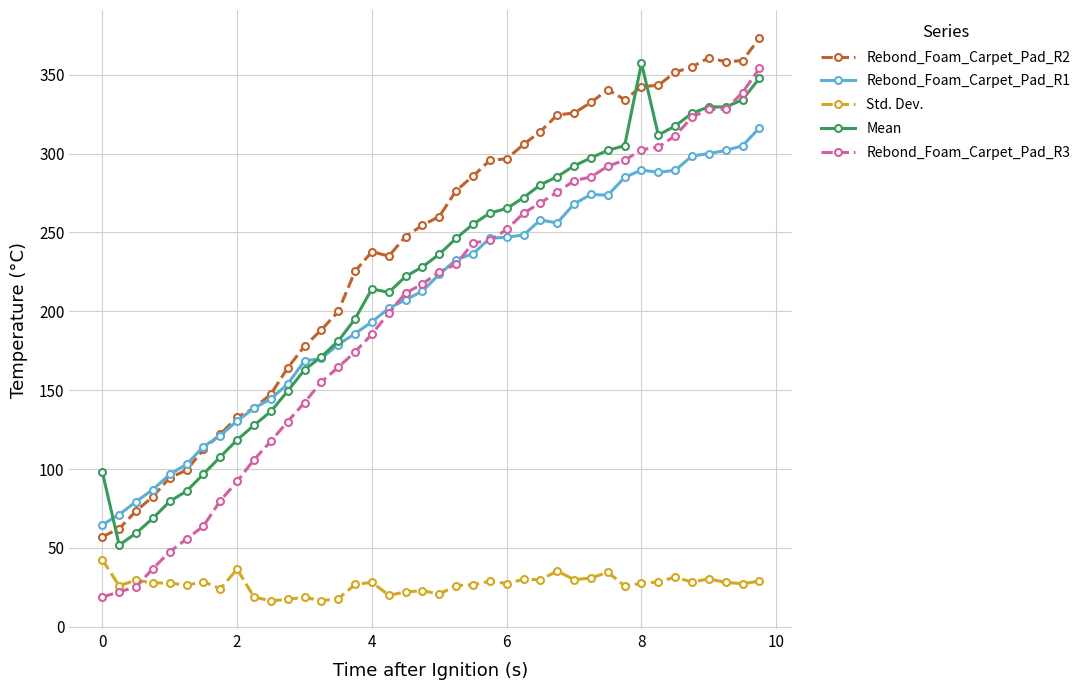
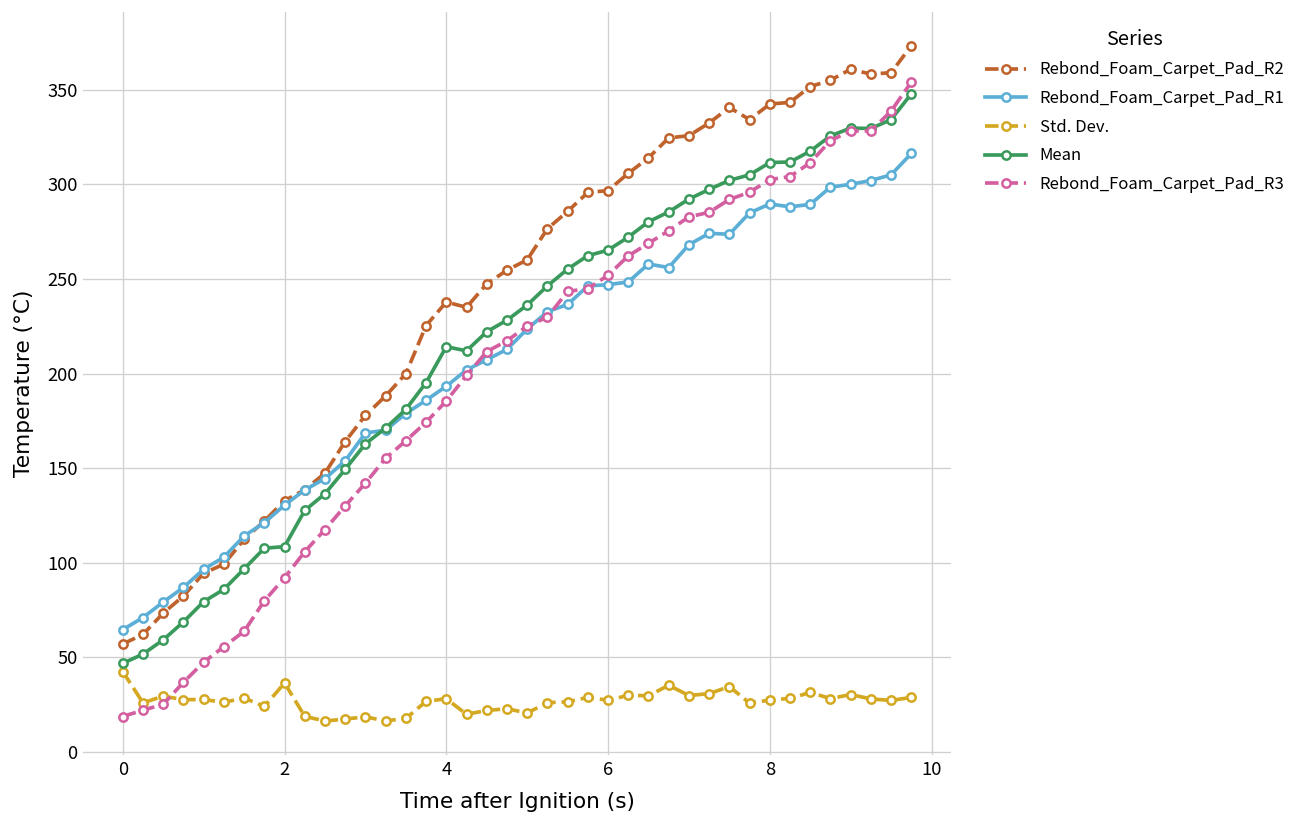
  {
    "Rebond_Foam_Carpet_Pad_R2": {
      "0": 57,
      "2": 133,
      "4": 238,
      "6": 297,
      "8": 342
    },
    "Rebond_Foam_Carpet_Pad_R1": {
      "0": 65,
      "2": 131,
      "4": 193,
      "6": 247,
      "8": 290
    },
    "Std. Dev.": {
      "0": 43,
      "2": 37,
      "4": 28,
      "6": 27,
      "8": 28
    },
    "Mean": {
-     "0": 98,
-     "2": 119,
+     "0": 47,
+     "2": 109,
      "4": 214,
      "6": 265,
-     "8": 357
+     "8": 312
    },
    "Rebond_Foam_Carpet_Pad_R3": {
      "0": 19,
      "2": 92,
      "4": 186,
      "6": 252,
      "8": 303
    }
  }
